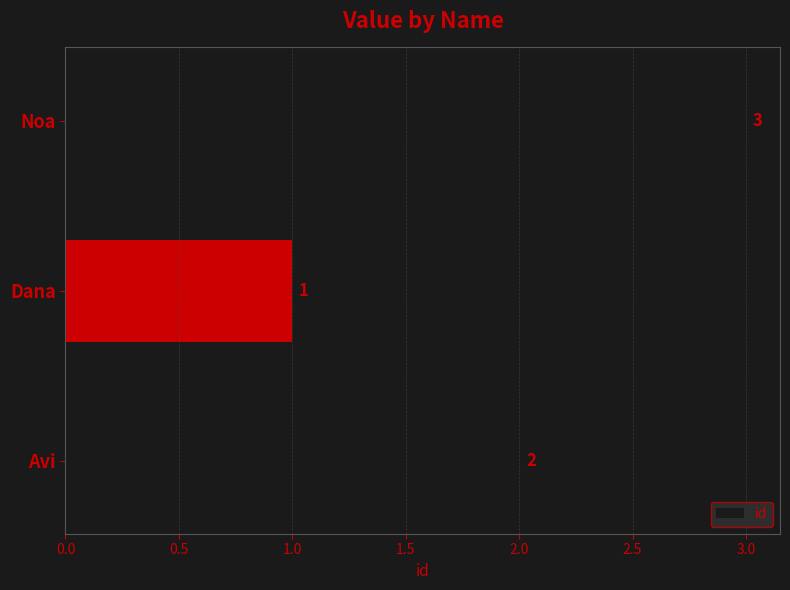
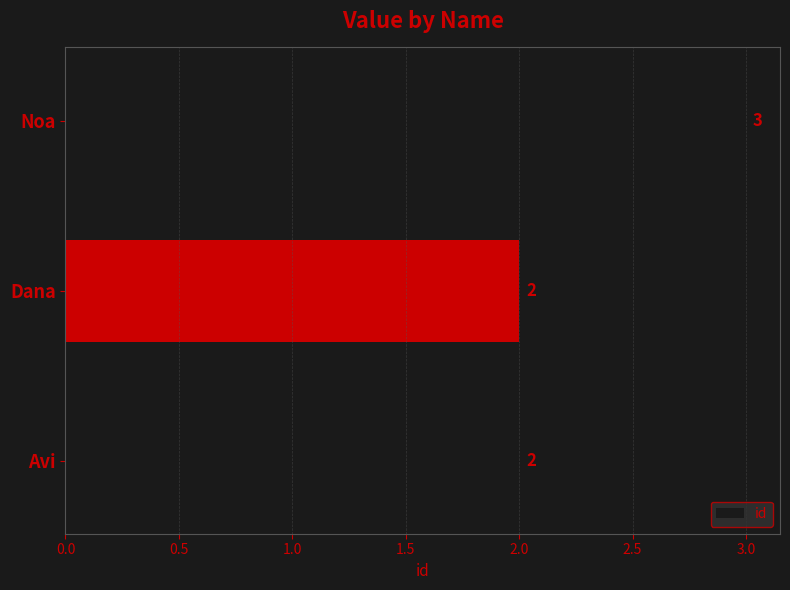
  {
    "Noa": 3,
-   "Dana": 1,
+   "Dana": 2,
    "Avi": 2
  }
